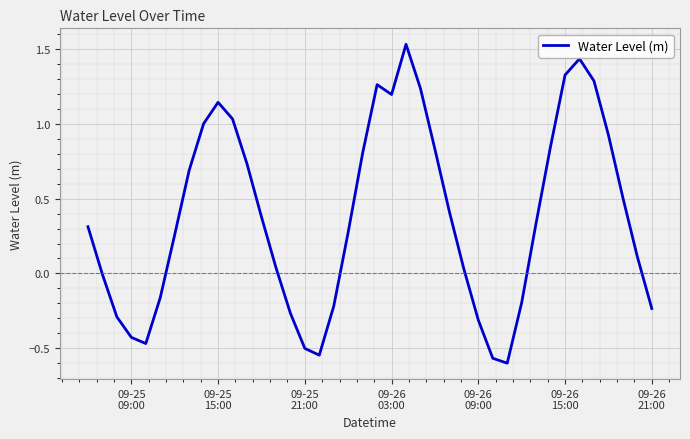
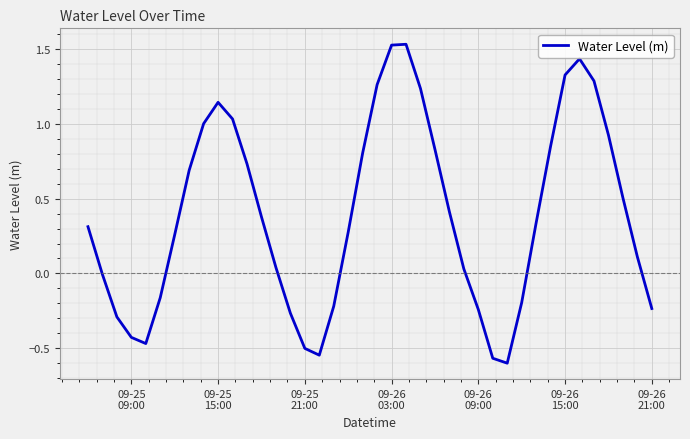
  {
    "09-25 09:00": -0.43,
    "09-25 15:00": 1.14,
    "09-25 21:00": -0.50,
-   "09-26 03:00": 1.20,
-   "09-26 09:00": -0.31,
+   "09-26 03:00": 1.53,
+   "09-26 09:00": -0.24,
    "09-26 15:00": 1.33,
    "09-26 21:00": -0.24
  }
